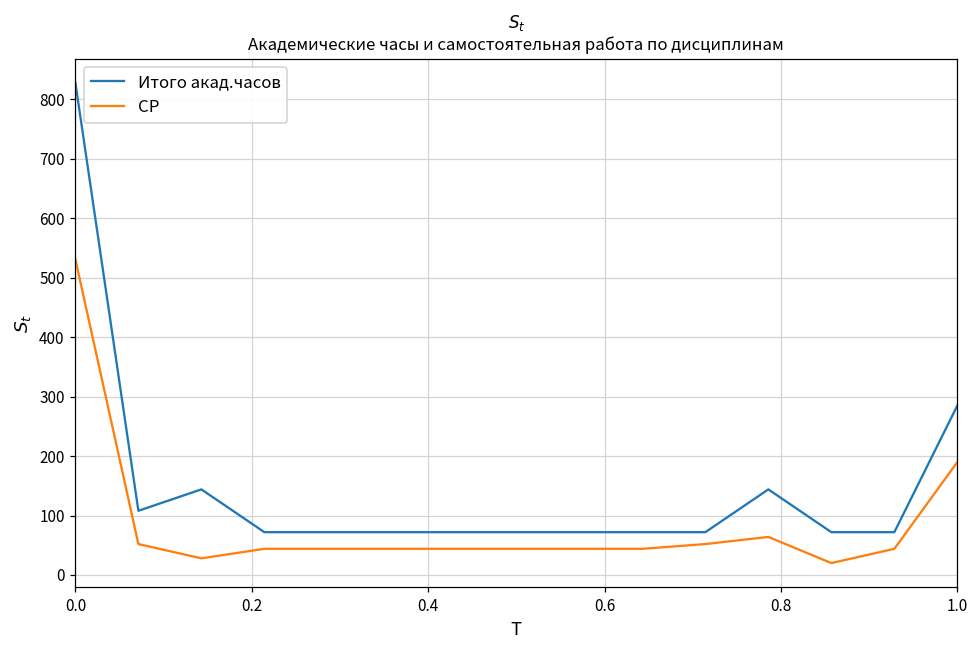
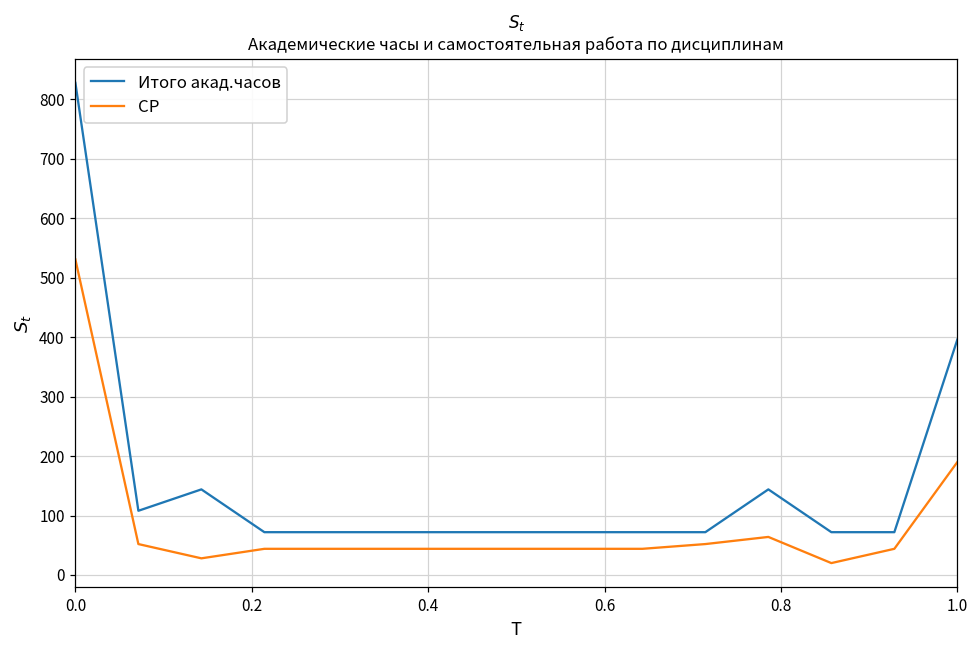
  {
    "Итого акад.часов": {
      "0.0": 830,
-     "1.0": 290
+     "1.0": 400
    },
    "СР": {
      "0.0": 530,
      "1.0": 190
    }
  }
